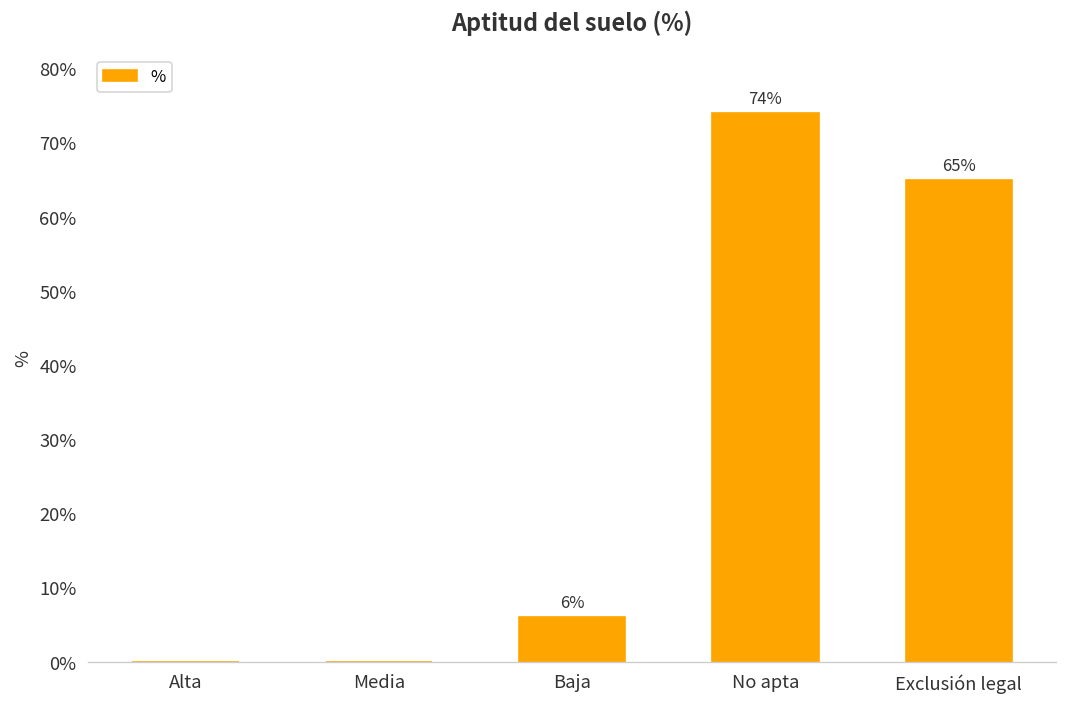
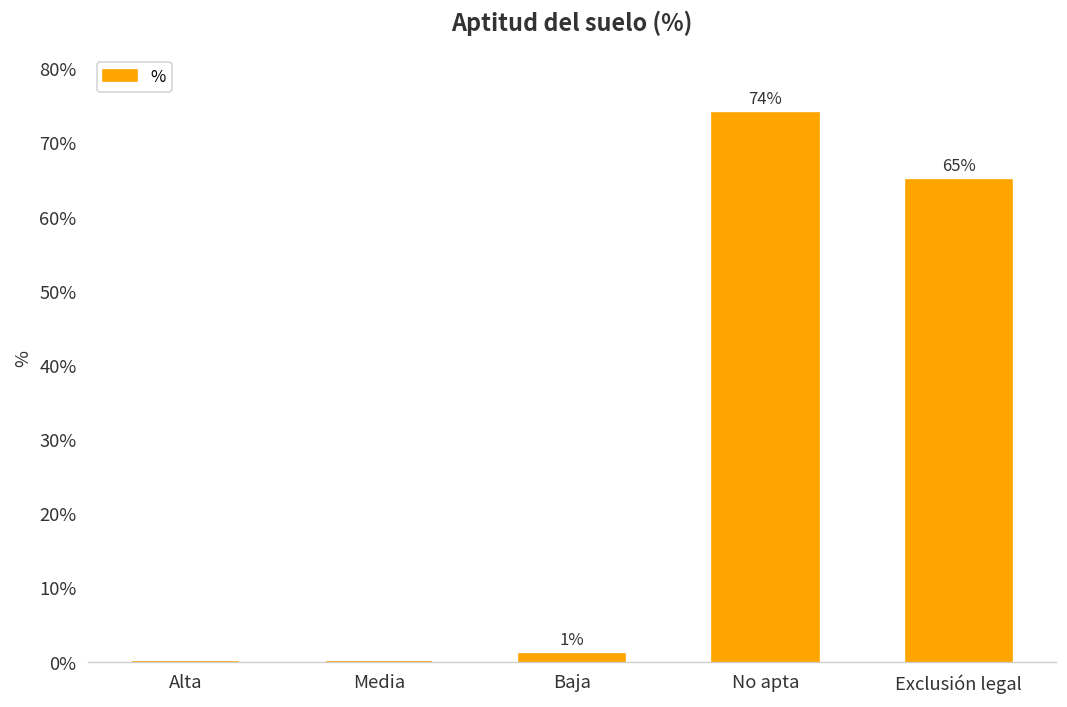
  {
-   "Baja": "6%",
+   "Baja": "1%",
    "No apta": "74%",
    "Exclusión legal": "65%"
  }
